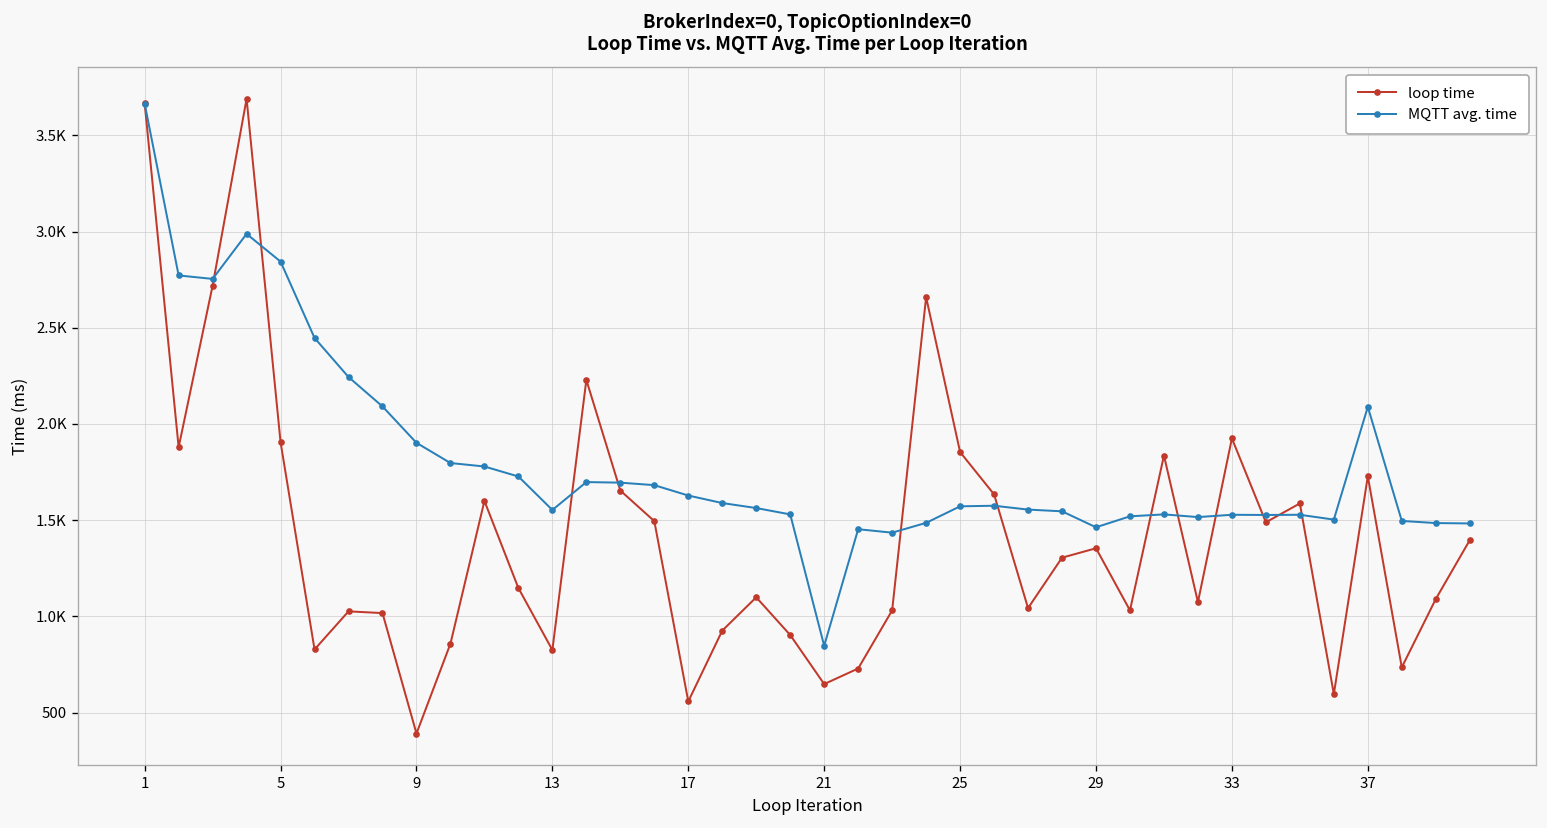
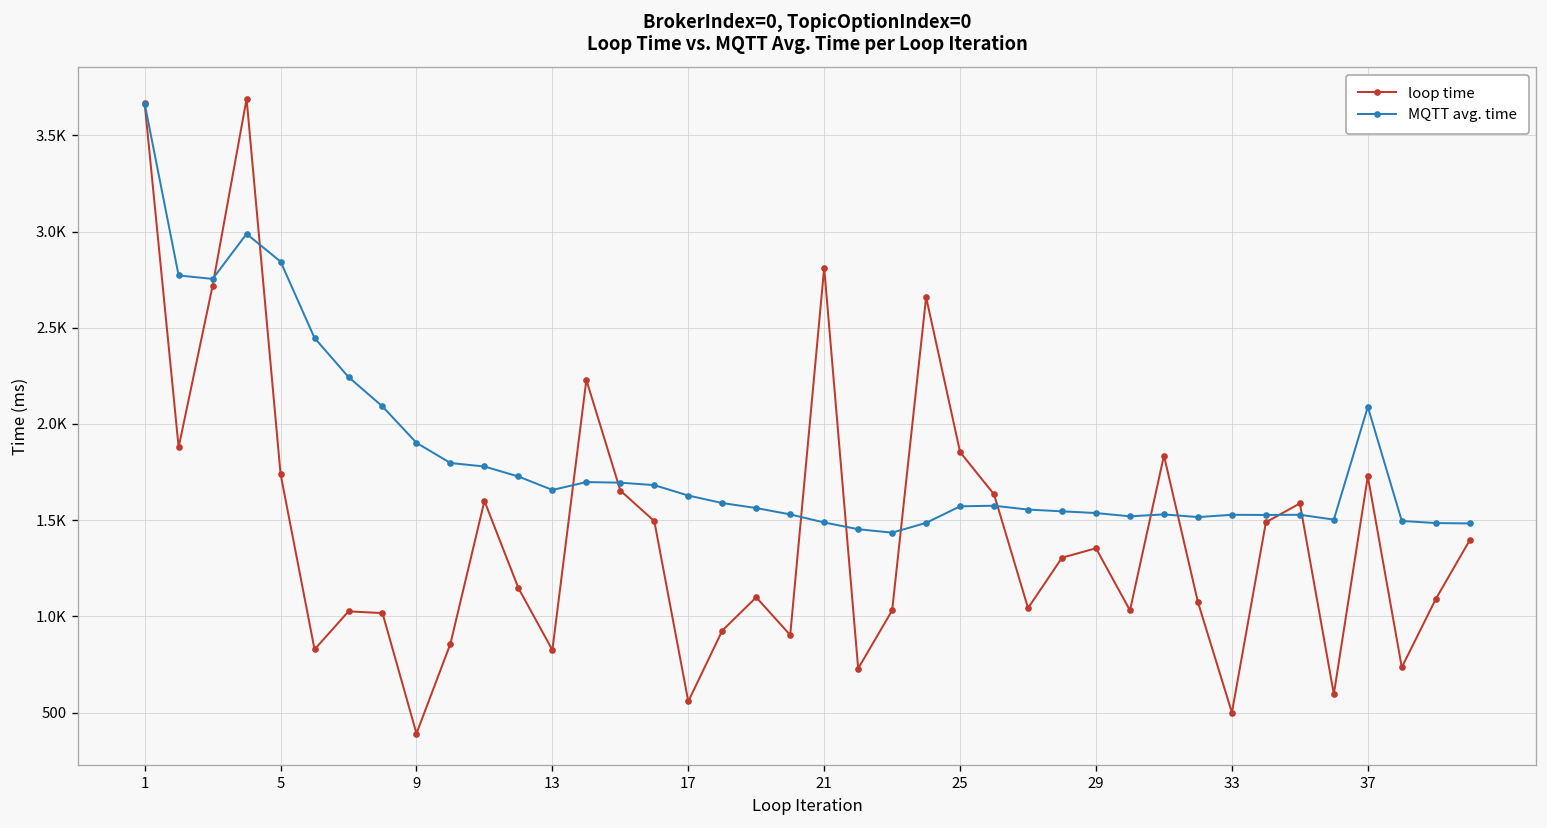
  {
    "loop time": {
-     "5": 1910,
+     "5": 1740,
      "9": 390,
      "13": 830,
      "17": 560,
-     "21": 650,
+     "21": 2810,
      "25": 1850,
      "29": 1350,
-     "33": 1930,
+     "33": 500,
      "37": 1730
    },
    "MQTT avg. time": {
      "5": 2840,
      "9": 1900,
-     "13": 1550,
+     "13": 1660,
      "17": 1630,
-     "21": 850,
+     "21": 1490,
      "25": 1570,
-     "29": 1460,
+     "29": 1540,
      "33": 1530,
      "37": 2090
    }
  }
